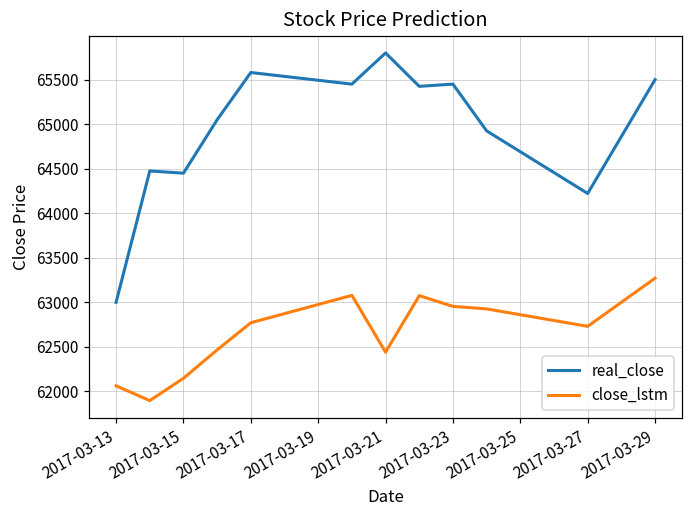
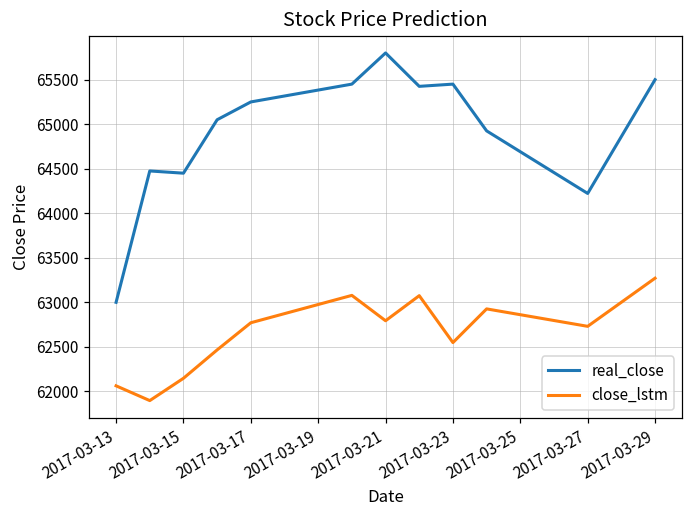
  {
    "real_close": {
      "2017-03-13": 63000,
      "2017-03-15": 64500,
-     "2017-03-17": 65600,
+     "2017-03-17": 65300,
      "2017-03-21": 65800,
      "2017-03-23": 65500,
      "2017-03-27": 64200,
      "2017-03-29": 65500
    },
    "close_lstm": {
      "2017-03-13": 62100,
      "2017-03-15": 62100,
      "2017-03-17": 62800,
-     "2017-03-21": 62400,
-     "2017-03-23": 63000,
+     "2017-03-21": 62800,
+     "2017-03-23": 62500,
      "2017-03-27": 62700,
      "2017-03-29": 63300
    }
  }
